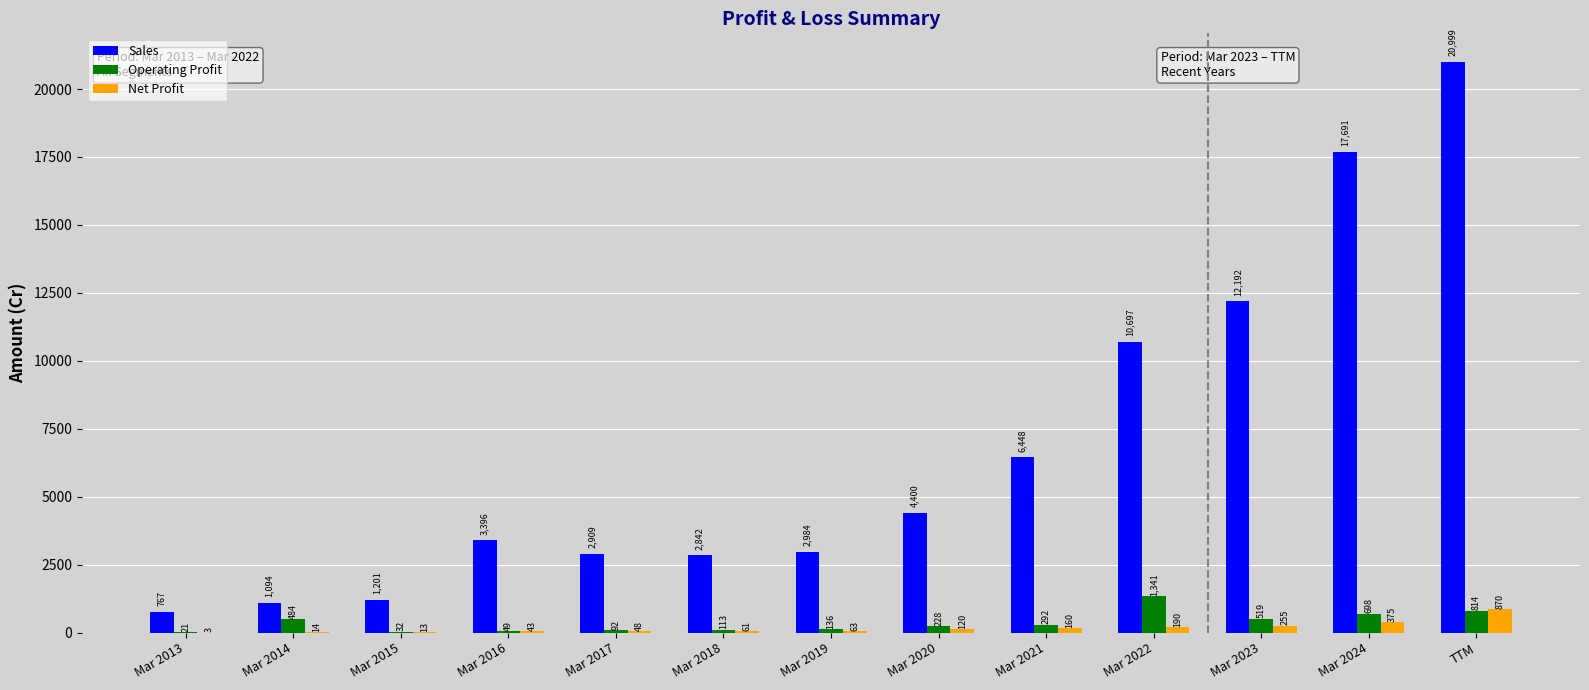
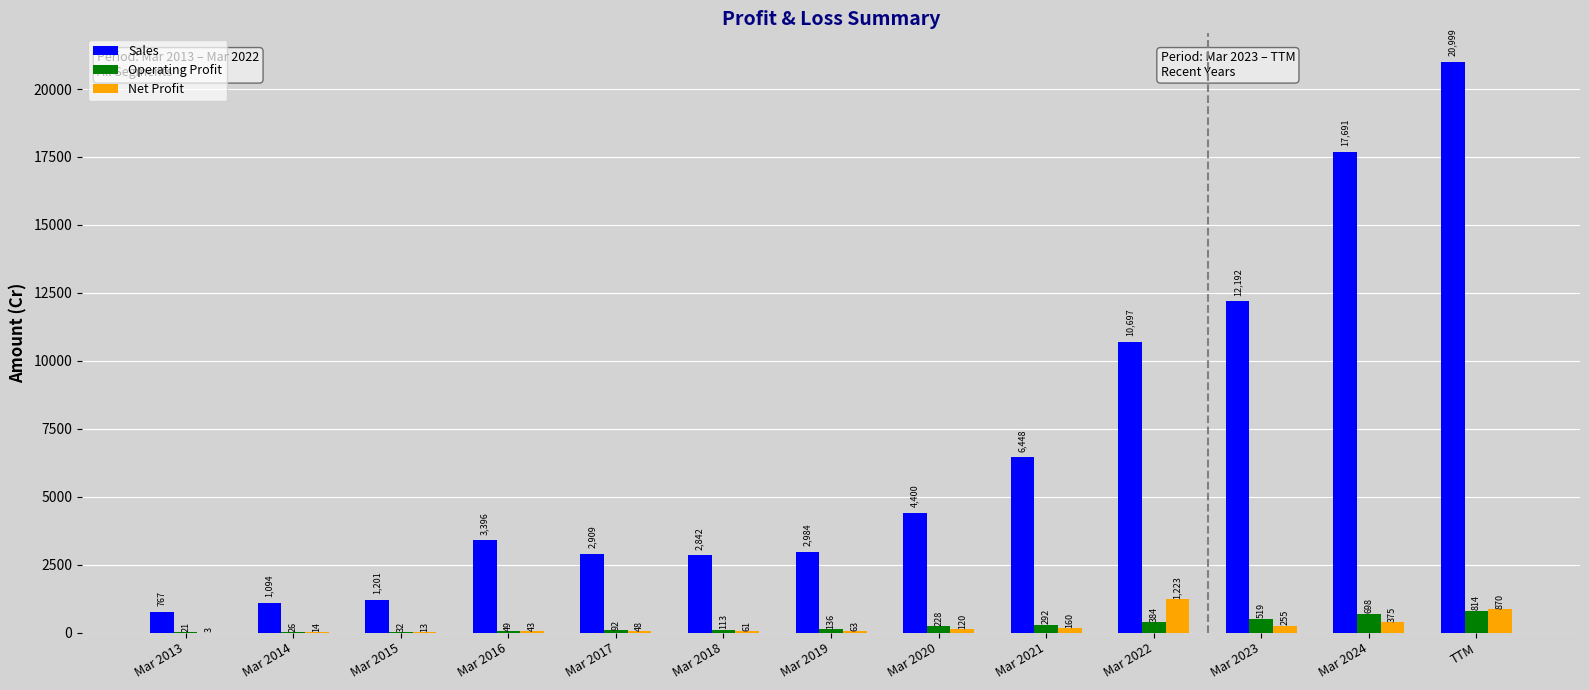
  {
    "Sales": {
      "Mar 2013": "767",
      "Mar 2014": "1,094",
      "Mar 2015": "1,201",
      "Mar 2016": "3,396",
      "Mar 2017": "2,909",
      "Mar 2018": "2,842",
      "Mar 2019": "2,984",
      "Mar 2020": "4,400",
      "Mar 2021": "6,448",
      "Mar 2022": "10,697",
      "Mar 2023": "12,192",
      "Mar 2024": "17,691",
      "TTM": "20,999"
    },
    "Operating Profit": {
      "Mar 2013": "21",
-     "Mar 2014": "484",
+     "Mar 2014": "26",
      "Mar 2015": "32",
      "Mar 2016": "49",
      "Mar 2017": "92",
      "Mar 2018": "113",
      "Mar 2019": "136",
      "Mar 2020": "228",
      "Mar 2021": "292",
-     "Mar 2022": "1,341",
+     "Mar 2022": "384",
      "Mar 2023": "519",
      "Mar 2024": "698",
      "TTM": "814"
    },
    "Net Profit": {
      "Mar 2013": "3",
      "Mar 2014": "14",
      "Mar 2015": "13",
      "Mar 2016": "43",
      "Mar 2017": "48",
      "Mar 2018": "61",
      "Mar 2019": "63",
      "Mar 2020": "120",
      "Mar 2021": "160",
-     "Mar 2022": "190",
+     "Mar 2022": "1,223",
      "Mar 2023": "255",
      "Mar 2024": "375",
      "TTM": "870"
    }
  }
